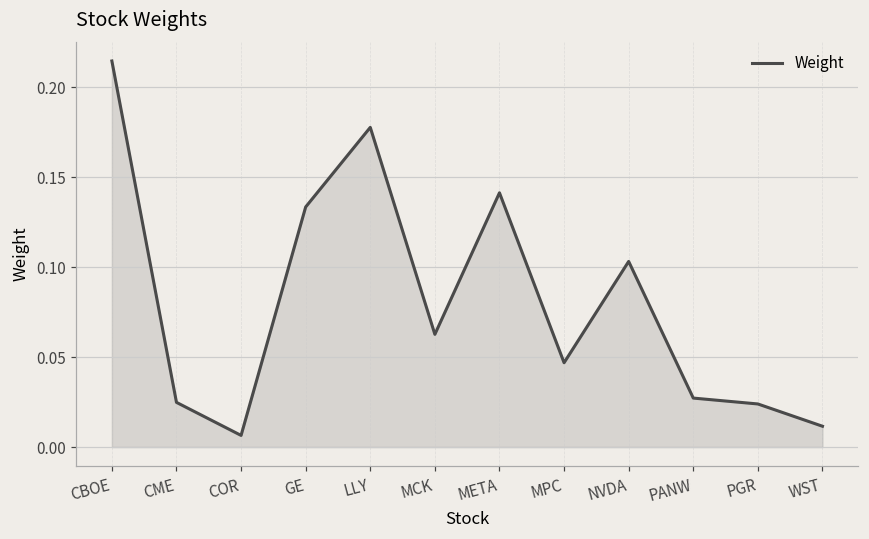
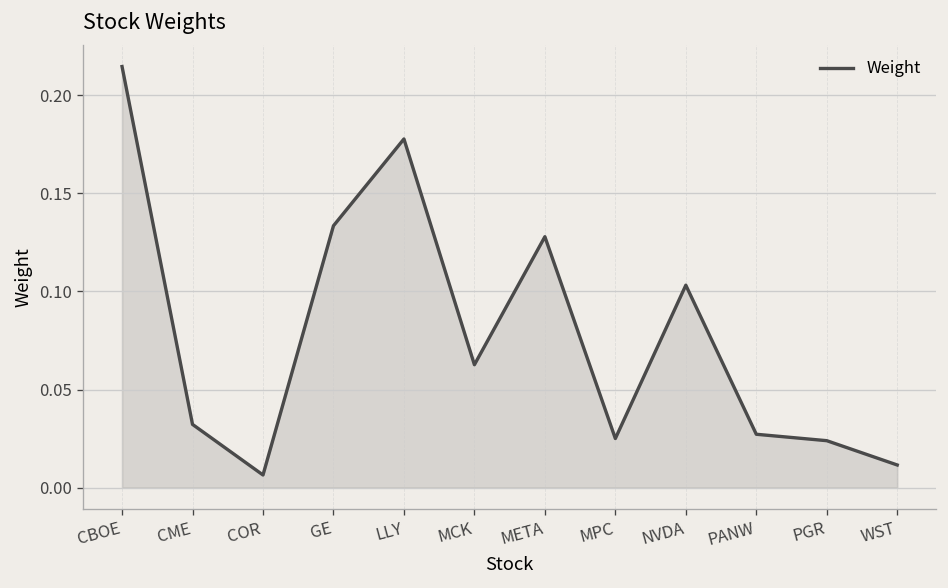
  {
    "CBOE": 0.215,
-   "CME": 0.025,
+   "CME": 0.032,
    "COR": 0.006,
    "GE": 0.133,
    "LLY": 0.178,
    "MCK": 0.063,
-   "META": 0.141,
-   "MPC": 0.047,
+   "META": 0.128,
+   "MPC": 0.025,
    "NVDA": 0.103,
    "PANW": 0.027,
    "PGR": 0.024,
    "WST": 0.012
  }
